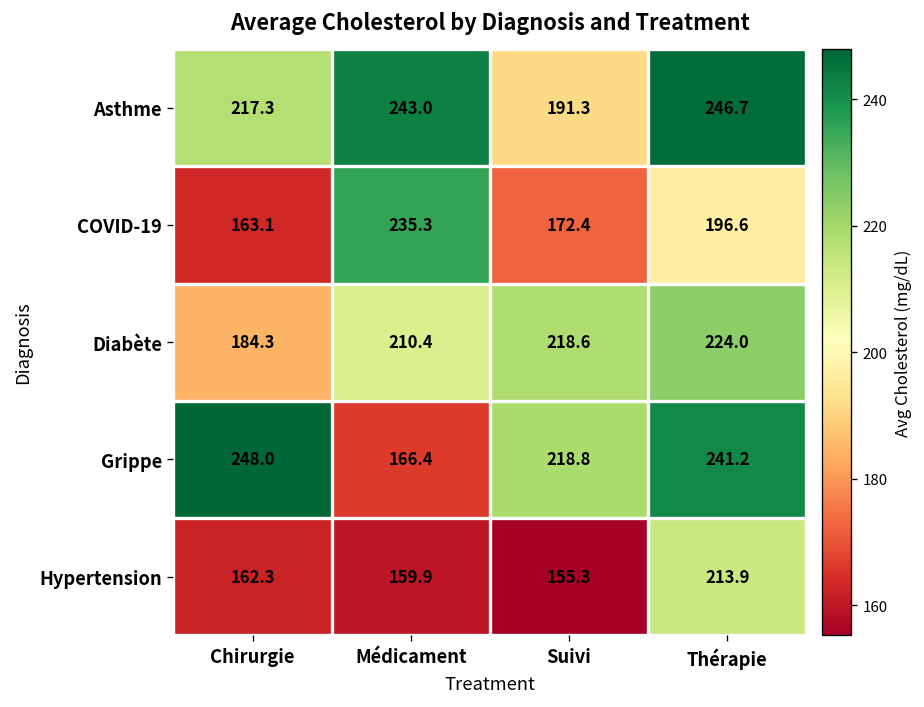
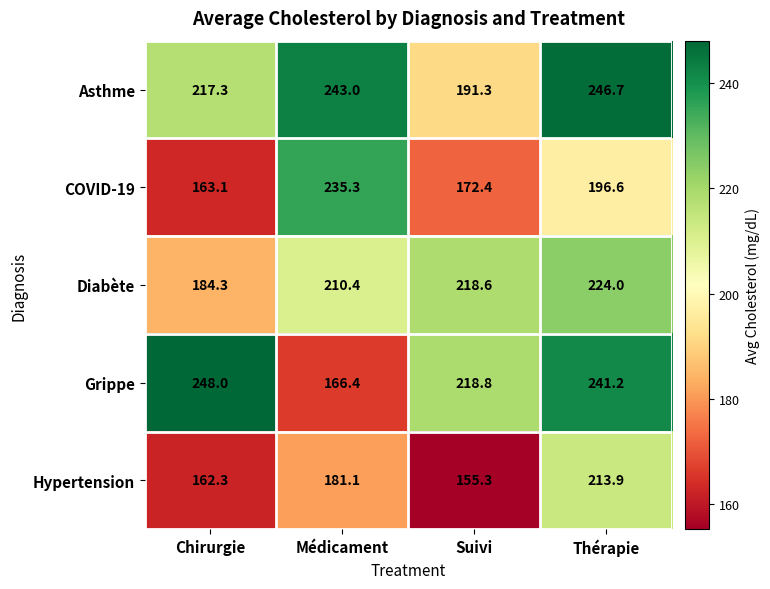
  {
    "Asthme": {
      "Chirurgie": 217.3,
      "Médicament": 243.0,
      "Suivi": 191.3,
      "Thérapie": 246.7
    },
    "COVID-19": {
      "Chirurgie": 163.1,
      "Médicament": 235.3,
      "Suivi": 172.4,
      "Thérapie": 196.6
    },
    "Diabète": {
      "Chirurgie": 184.3,
      "Médicament": 210.4,
      "Suivi": 218.6,
      "Thérapie": 224.0
    },
    "Grippe": {
      "Chirurgie": 248.0,
      "Médicament": 166.4,
      "Suivi": 218.8,
      "Thérapie": 241.2
    },
    "Hypertension": {
      "Chirurgie": 162.3,
-     "Médicament": 159.9,
+     "Médicament": 181.1,
      "Suivi": 155.3,
      "Thérapie": 213.9
    }
  }
